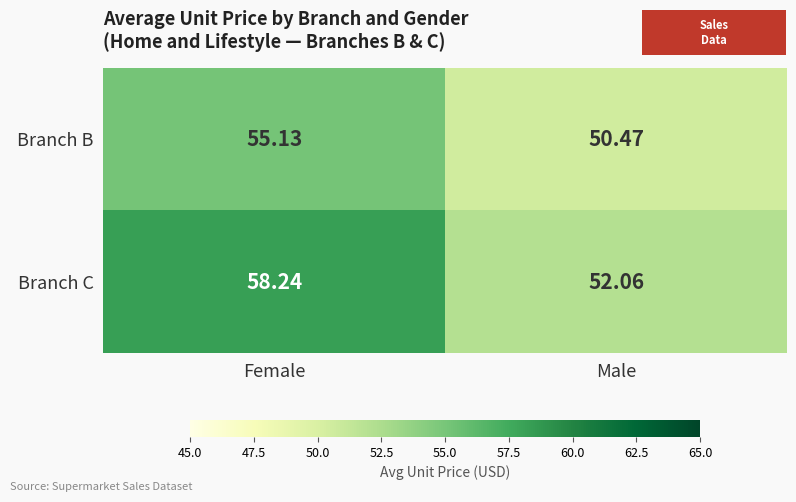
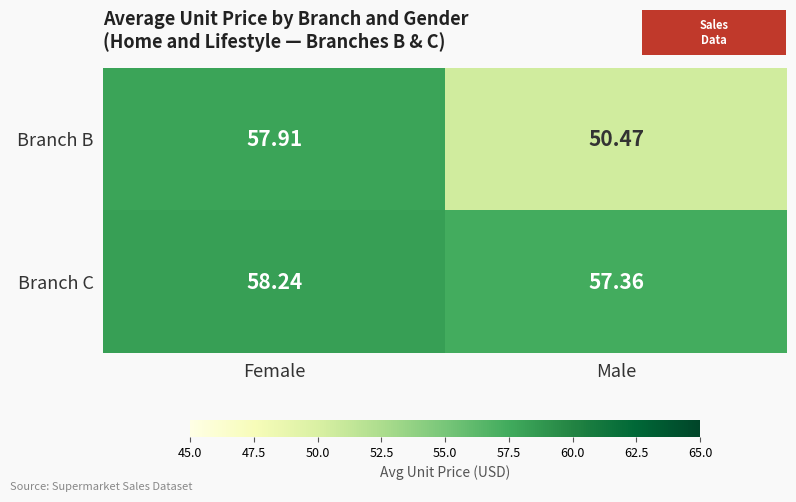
  {
    "Branch B": {
-     "Female": 55.13,
+     "Female": 57.91,
      "Male": 50.47
    },
    "Branch C": {
      "Female": 58.24,
-     "Male": 52.06
+     "Male": 57.36
    }
  }
